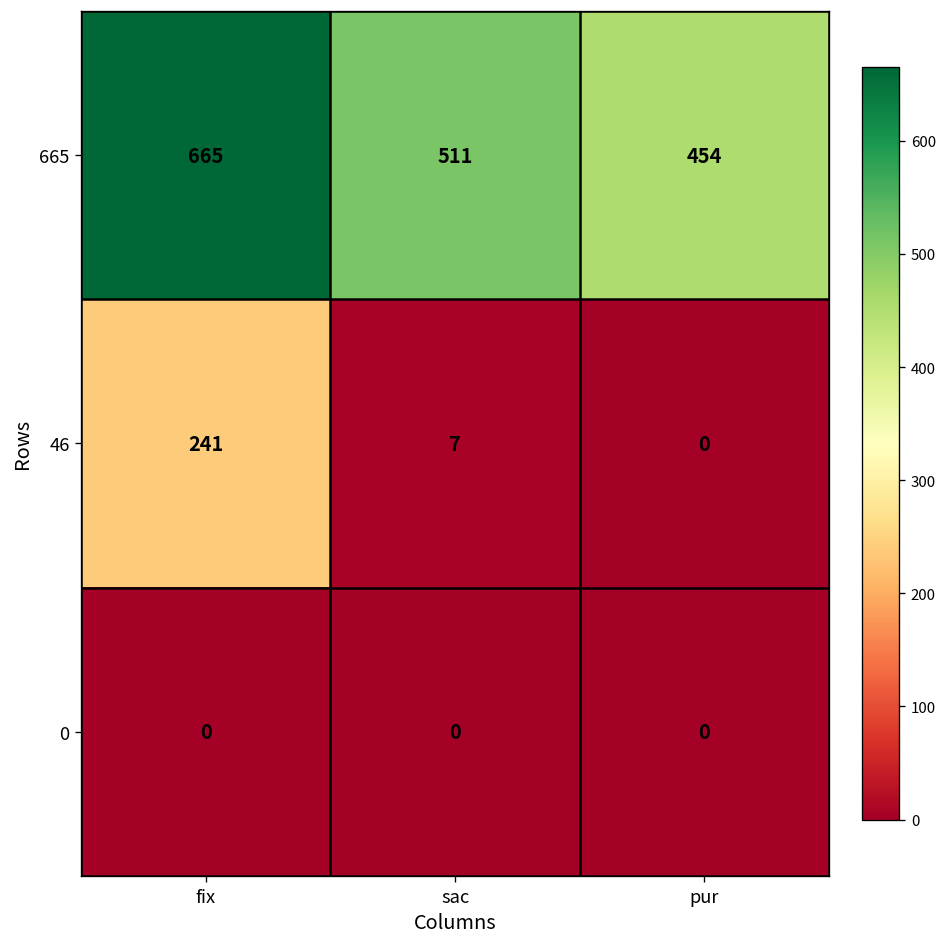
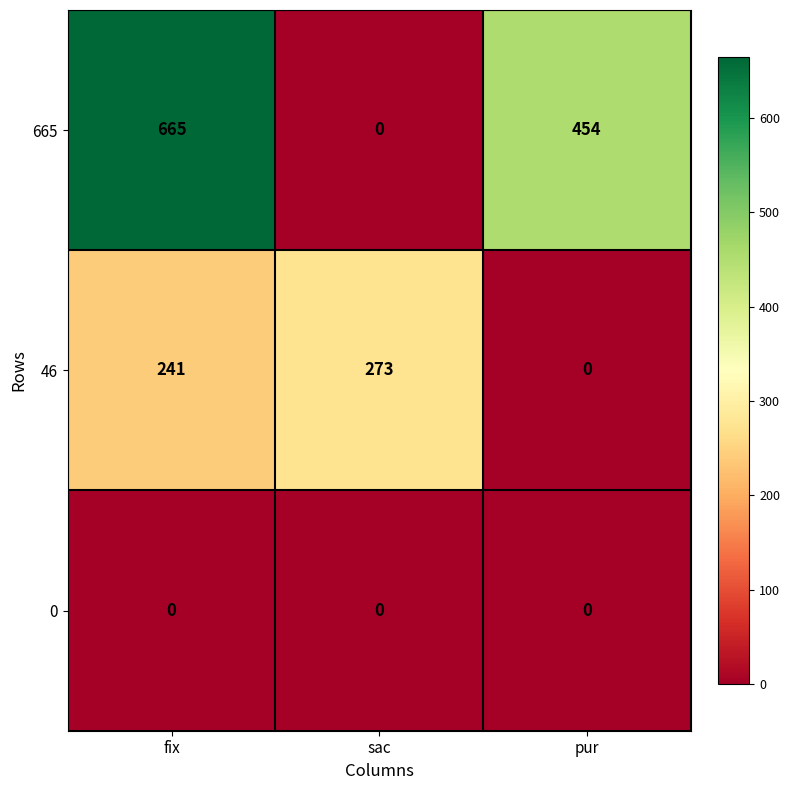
  {
    "665": {
      "fix": 665,
-     "sac": 511,
+     "sac": 0,
      "pur": 454
    },
    "46": {
      "fix": 241,
-     "sac": 7,
+     "sac": 273,
      "pur": 0
    },
    "0": {
      "fix": 0,
      "sac": 0,
      "pur": 0
    }
  }
